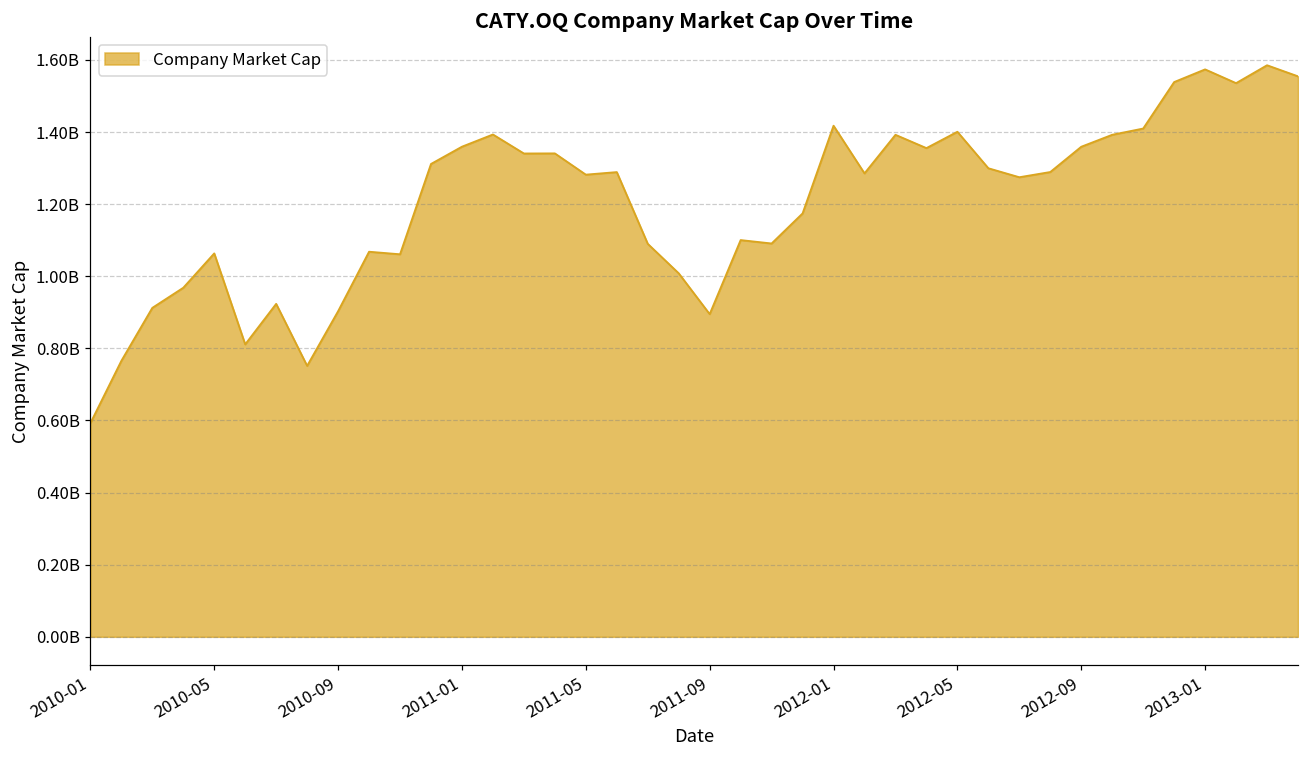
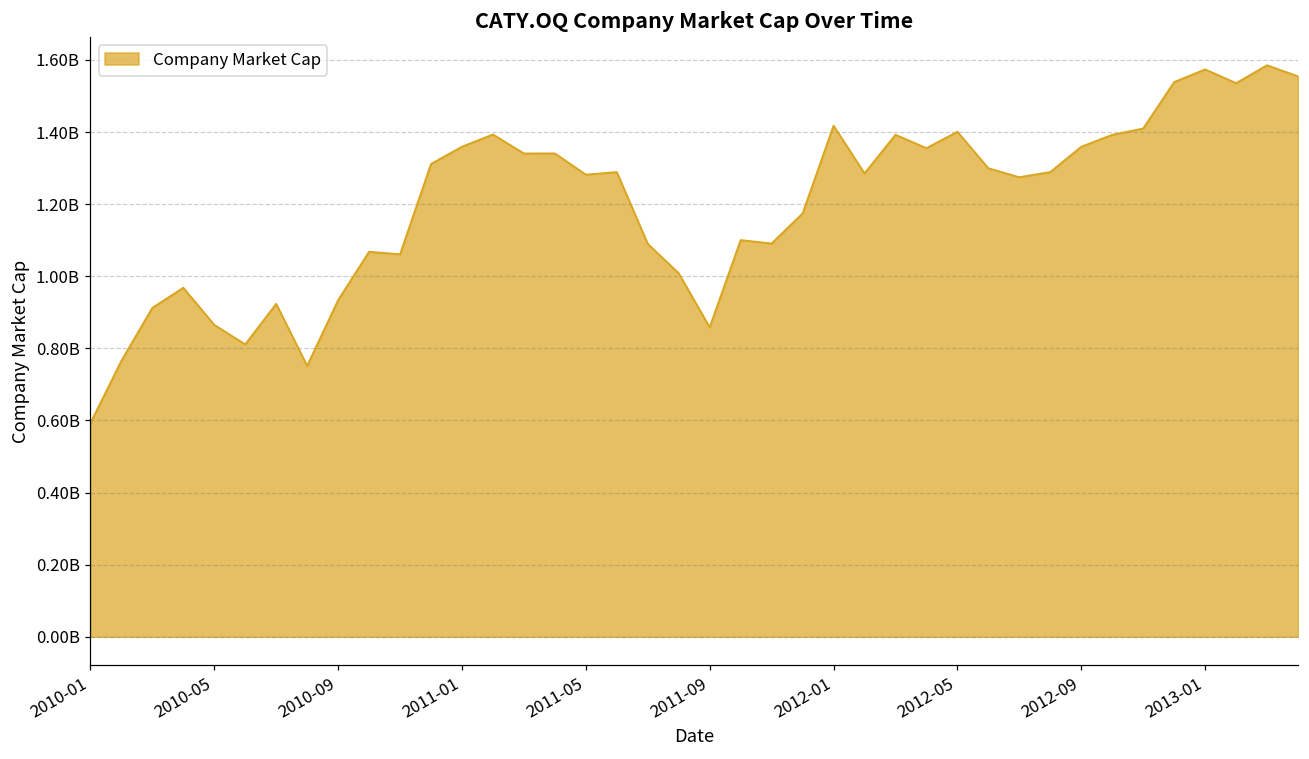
  {
    "2010-01": 590000000,
-   "2010-05": 1060000000,
-   "2010-09": 900000000,
+   "2010-05": 870000000,
+   "2010-09": 930000000,
    "2011-01": 1360000000,
    "2011-05": 1280000000,
-   "2011-09": 890000000,
+   "2011-09": 860000000,
    "2012-01": 1420000000,
    "2012-05": 1400000000,
    "2012-09": 1360000000,
    "2013-01": 1570000000
  }
